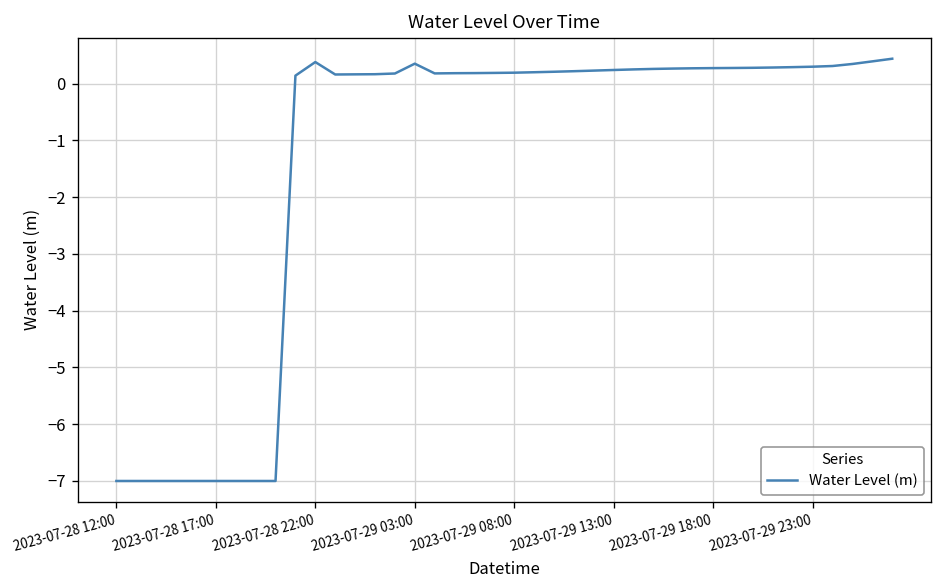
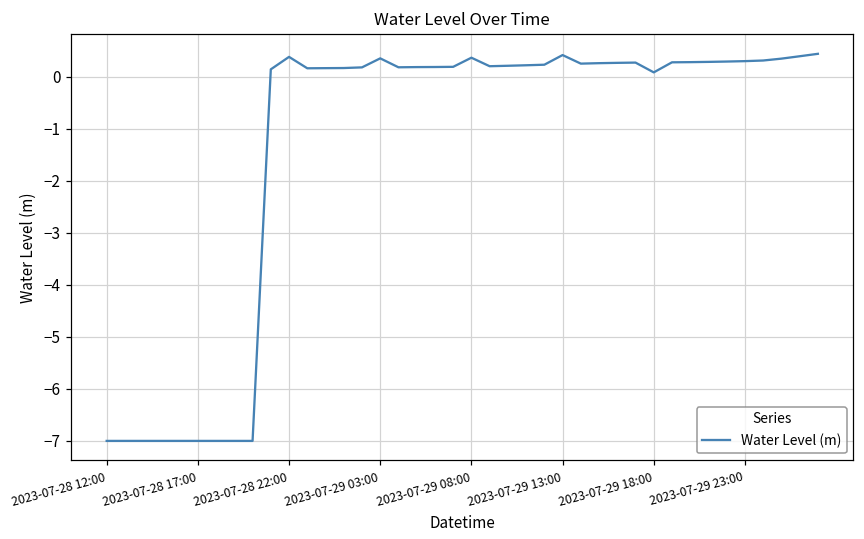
  {
    "2023-07-28 12:00": -7.0,
    "2023-07-28 17:00": -7.0,
    "2023-07-28 22:00": 0.4,
    "2023-07-29 03:00": 0.4,
-   "2023-07-29 08:00": 0.2,
-   "2023-07-29 13:00": 0.2,
-   "2023-07-29 18:00": 0.3,
+   "2023-07-29 08:00": 0.4,
+   "2023-07-29 13:00": 0.4,
+   "2023-07-29 18:00": 0.1,
    "2023-07-29 23:00": 0.3
  }
